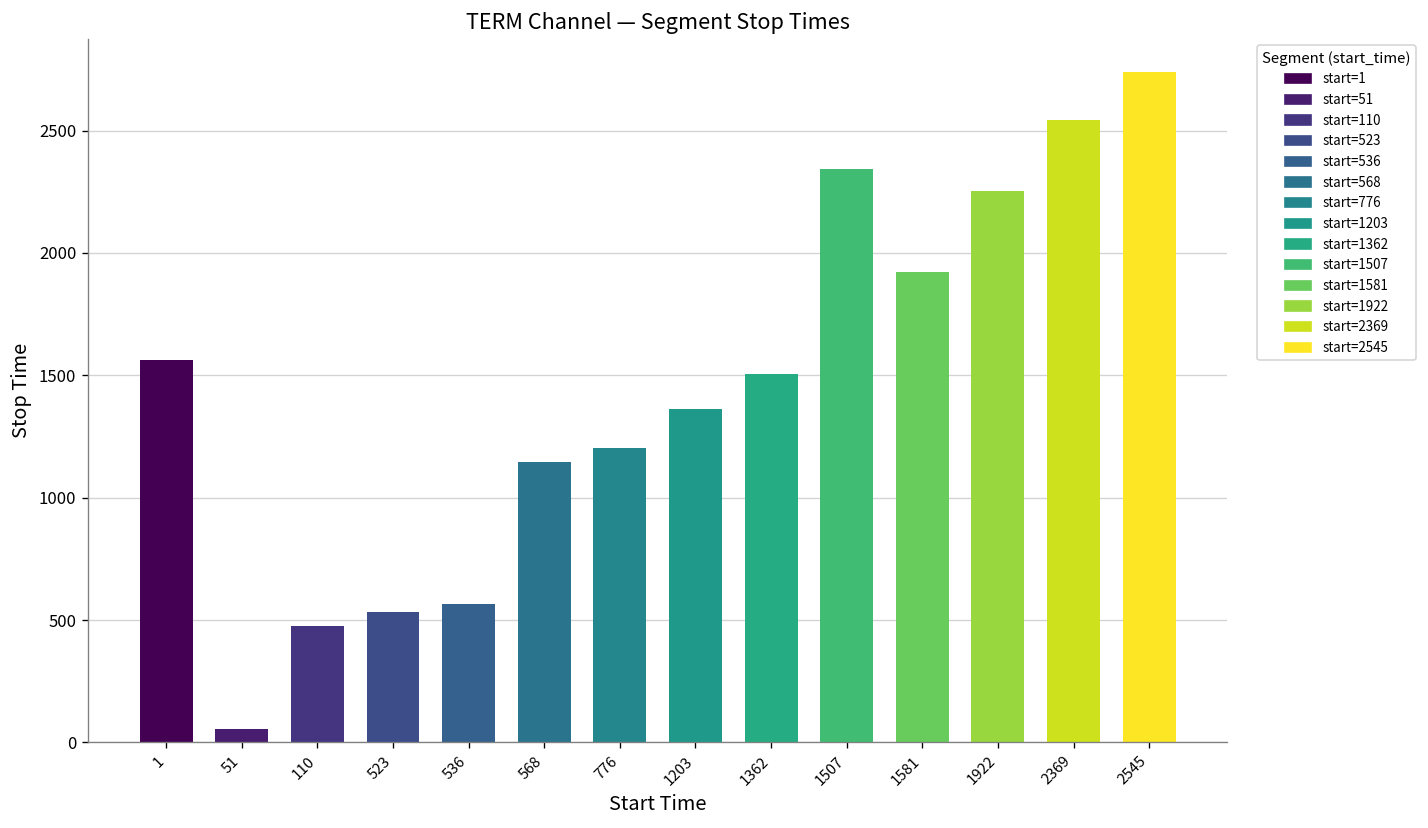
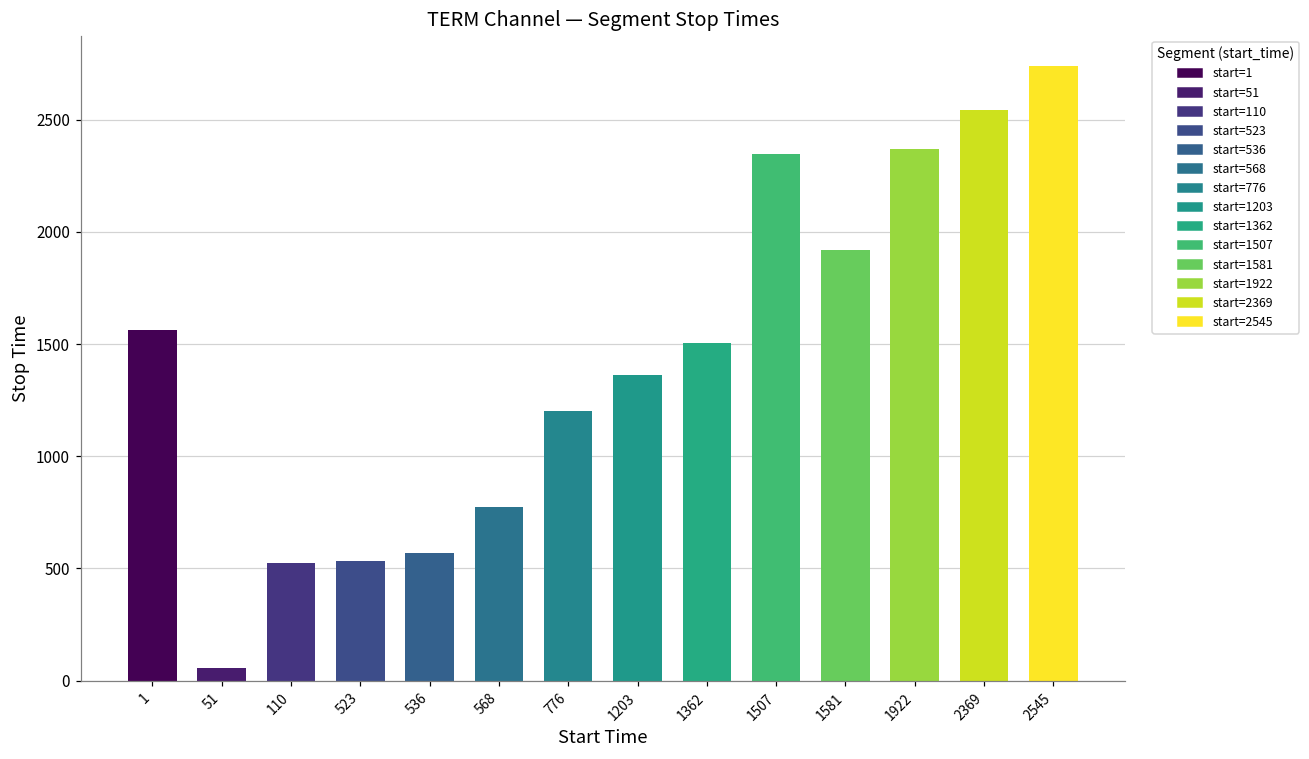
  {
    "1": 1560,
    "51": 60,
-   "110": 470,
+   "110": 520,
    "523": 540,
    "536": 570,
-   "568": 1150,
+   "568": 780,
    "776": 1200,
    "1203": 1360,
    "1362": 1510,
    "1507": 2350,
    "1581": 1920,
-   "1922": 2250,
+   "1922": 2370,
    "2369": 2540,
    "2545": 2740
  }
